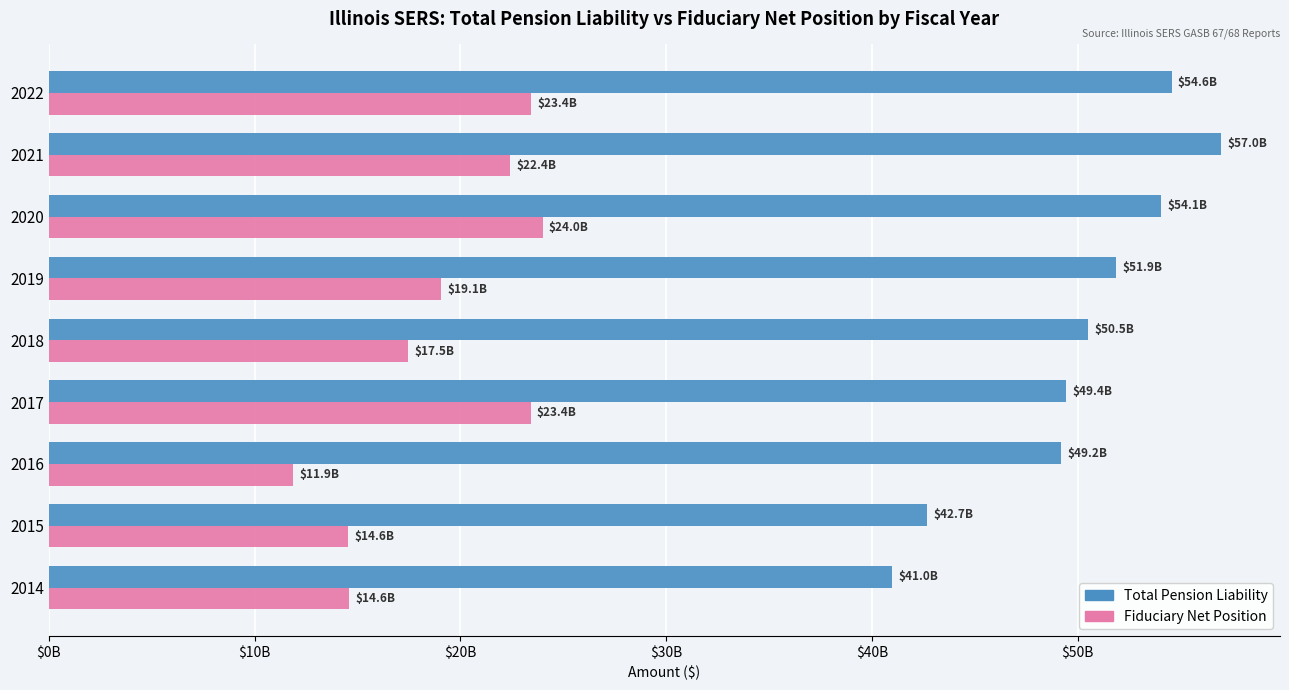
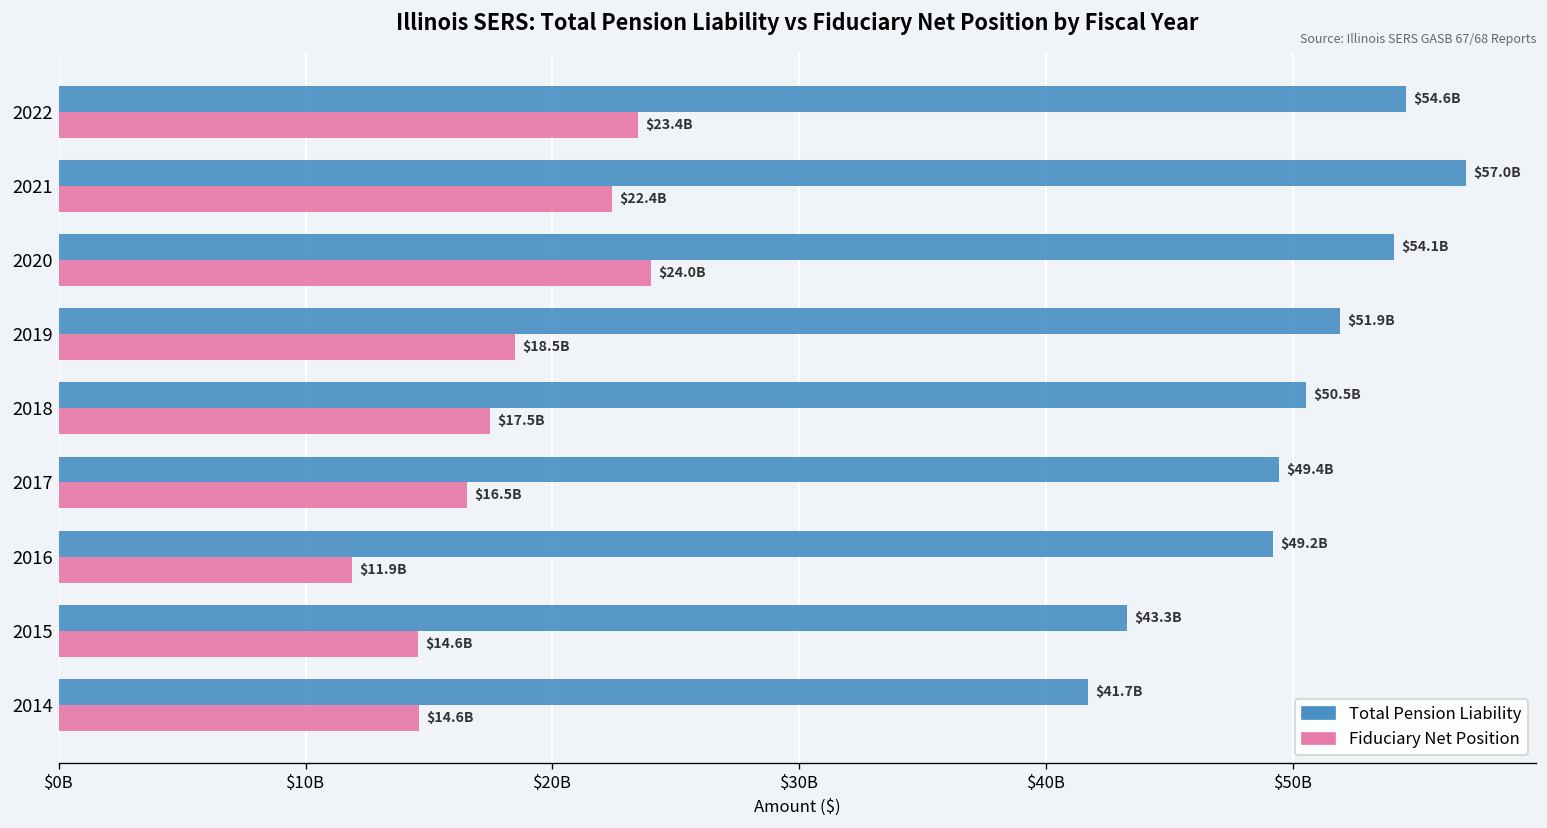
  {
    "Total Pension Liability": {
      "2022": "$54.6B",
      "2021": "$57.0B",
      "2020": "$54.1B",
      "2019": "$51.9B",
      "2018": "$50.5B",
      "2017": "$49.4B",
      "2016": "$49.2B",
-     "2015": "$42.7B",
-     "2014": "$41.0B"
+     "2015": "$43.3B",
+     "2014": "$41.7B"
    },
    "Fiduciary Net Position": {
      "2022": "$23.4B",
      "2021": "$22.4B",
      "2020": "$24.0B",
-     "2019": "$19.1B",
+     "2019": "$18.5B",
      "2018": "$17.5B",
-     "2017": "$23.4B",
+     "2017": "$16.5B",
      "2016": "$11.9B",
      "2015": "$14.6B",
      "2014": "$14.6B"
    }
  }
